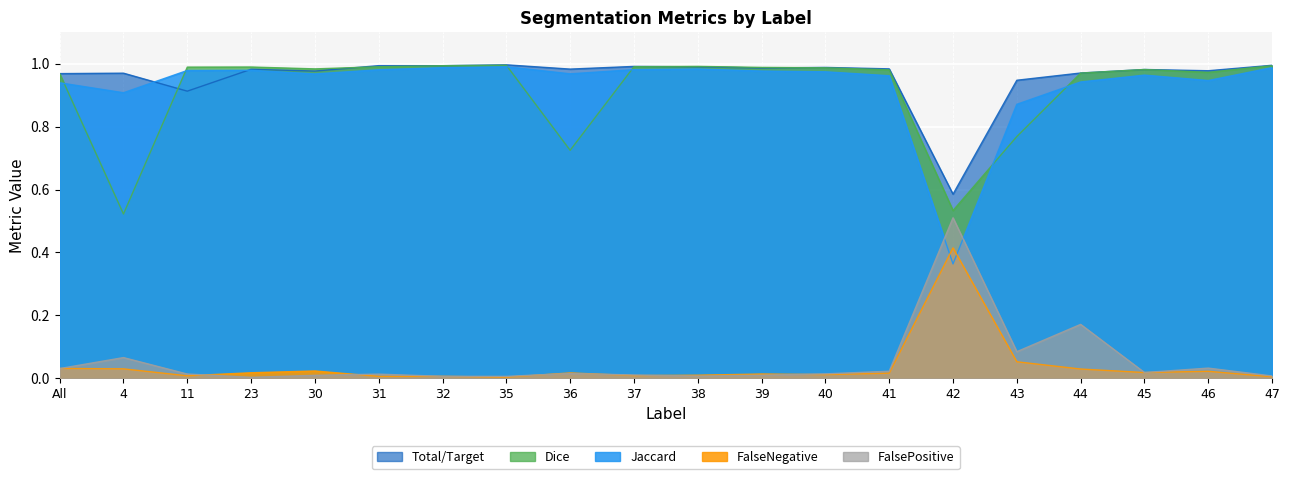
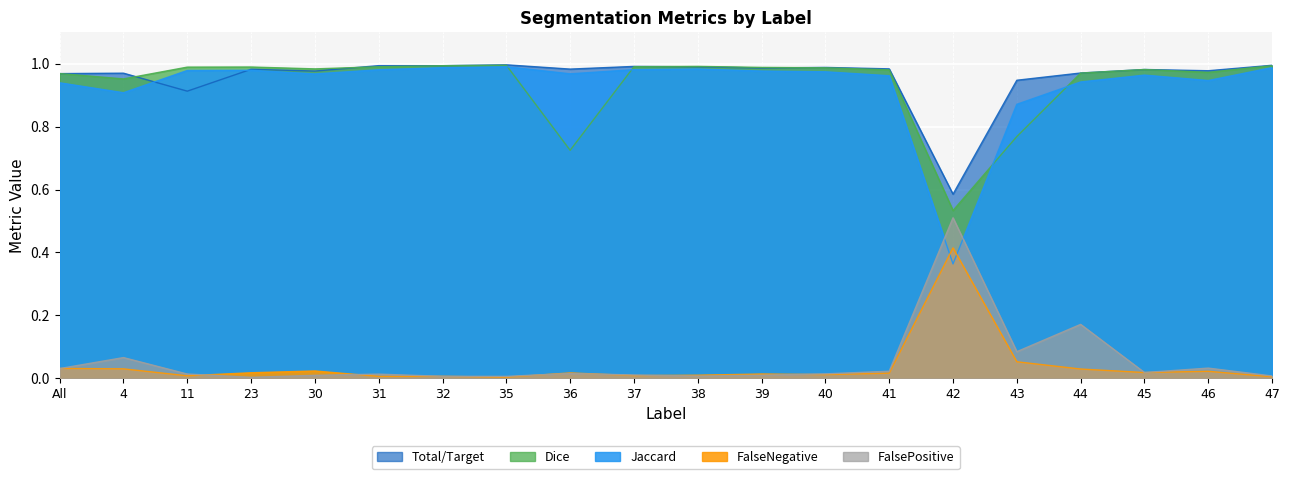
  {
    "Total/Target": {
      "4": 0.97,
      "11": 0.91,
      "36": 0.98,
      "42": 0.59,
      "43": 0.95
    },
    "Dice": {
-     "4": 0.52,
+     "4": 0.95,
      "11": 0.99,
      "36": 0.72,
      "42": 0.53,
      "43": 0.77
    },
    "Jaccard": {
      "All": 0.94,
      "4": 0.91,
      "11": 0.98,
      "30": 0.97,
      "31": 0.98,
      "36": 0.97,
      "37": 0.98,
      "39": 0.98,
      "40": 0.97,
      "41": 0.96,
      "42": 0.36,
      "43": 0.87,
      "44": 0.94,
      "45": 0.96,
      "46": 0.95
    },
    "FalseNegative": {
      "4": 0.03,
      "23": 0.02,
      "30": 0.02,
      "42": 0.41,
      "43": 0.05,
      "44": 0.03,
      "46": 0.02
    },
    "FalsePositive": {
      "4": 0.07,
      "23": 0.00,
      "30": 0.01,
      "42": 0.51,
      "43": 0.08,
      "44": 0.17,
      "46": 0.03
    }
  }
